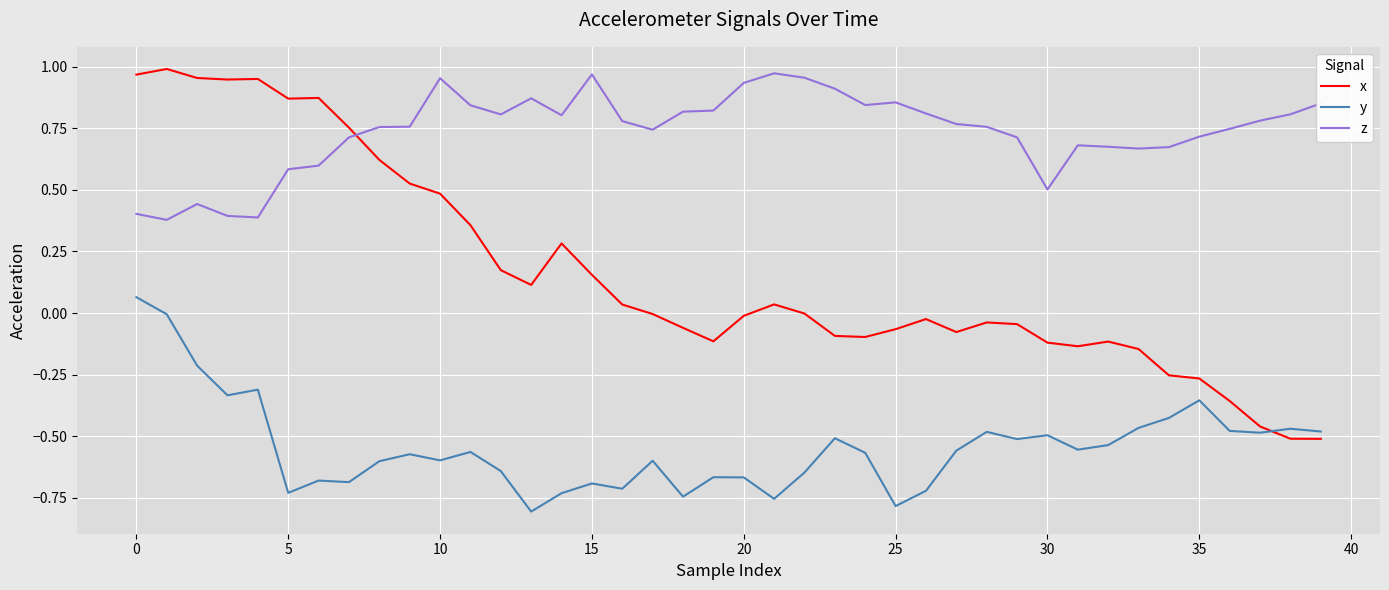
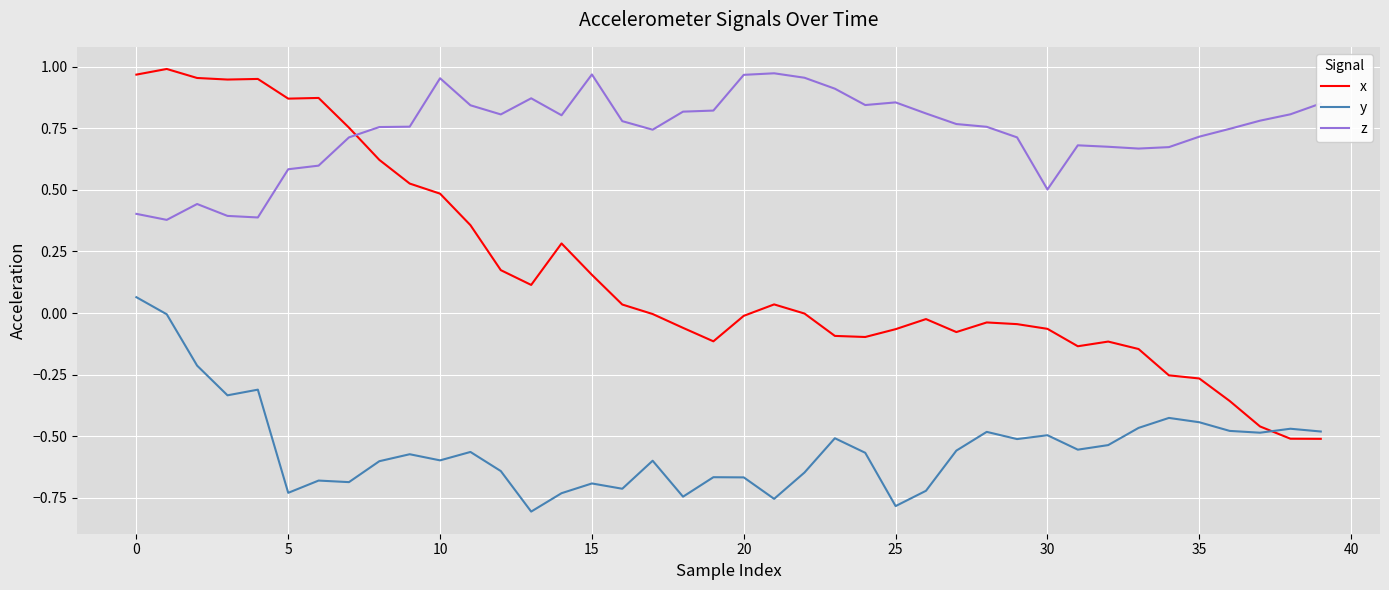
  {
    "x": {
      "0": 0.97,
      "5": 0.87,
      "10": 0.48,
      "15": 0.16,
      "20": -0.01,
      "25": -0.07,
-     "30": -0.12,
+     "30": -0.06,
      "35": -0.27
    },
    "y": {
      "0": 0.06,
      "5": -0.73,
      "10": -0.60,
      "15": -0.69,
      "20": -0.67,
      "25": -0.78,
      "30": -0.50,
-     "35": -0.35
+     "35": -0.44
    },
    "z": {
      "0": 0.40,
      "5": 0.58,
      "10": 0.95,
      "15": 0.97,
-     "20": 0.93,
+     "20": 0.97,
      "25": 0.86,
      "30": 0.50,
      "35": 0.72
    }
  }
